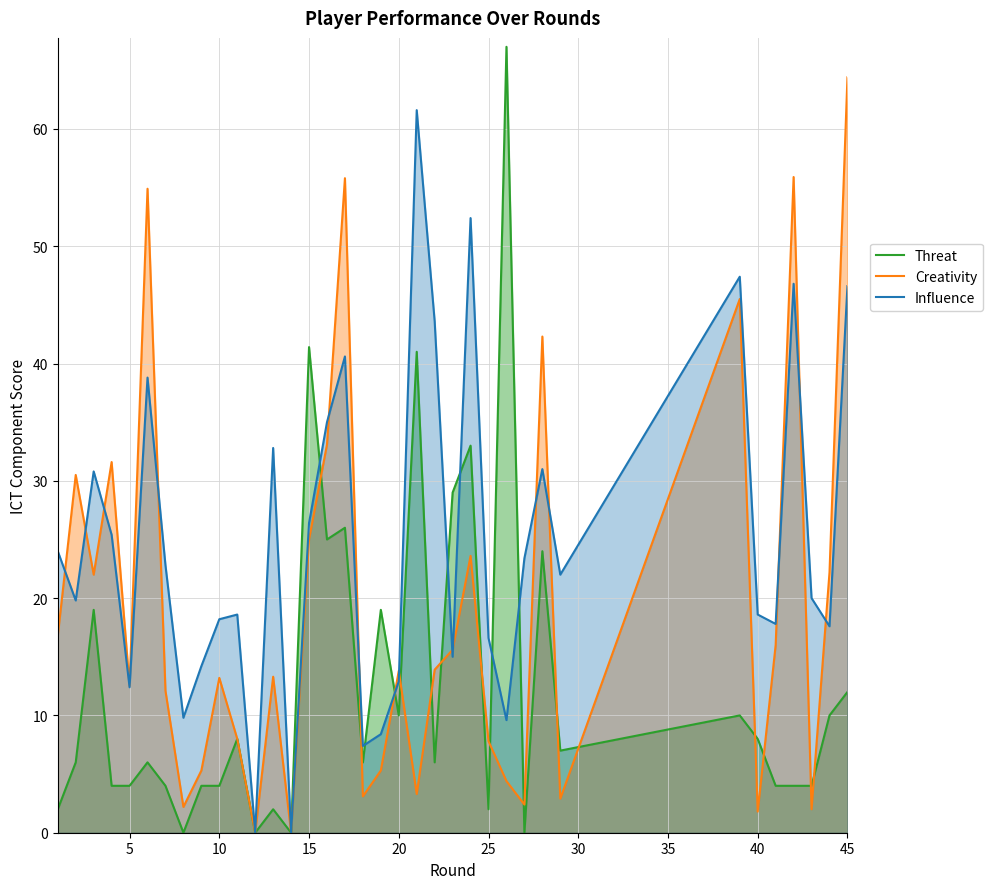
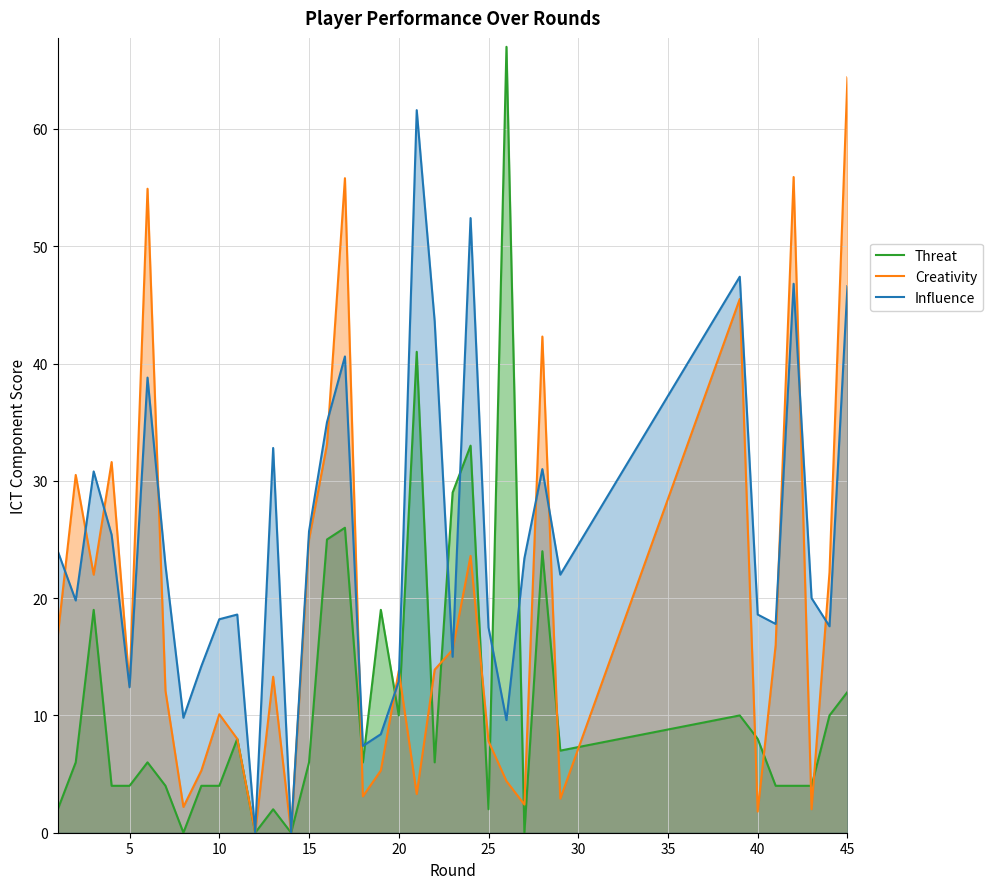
  {
    "Threat": {
      "5": 4.0,
      "10": 4.0,
-     "15": 41.4,
+     "15": 6.0,
      "20": 10.0,
      "25": 2.0,
      "40": 8.0,
      "45": 12.0
    },
    "Creativity": {
-     "10": 13.2,
+     "10": 10.1,
      "15": 25.0,
      "20": 13.8,
      "25": 7.8,
      "40": 1.8,
      "45": 64.4
    },
    "Influence": {
      "10": 18.2,
-     "15": 26.4,
+     "15": 25.7,
      "20": 12.9,
-     "25": 16.6,
+     "25": 17.5,
      "40": 18.6,
      "45": 46.6
    }
  }
